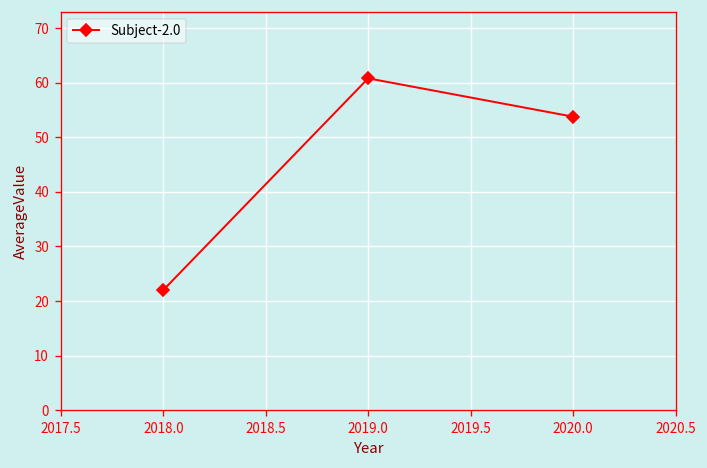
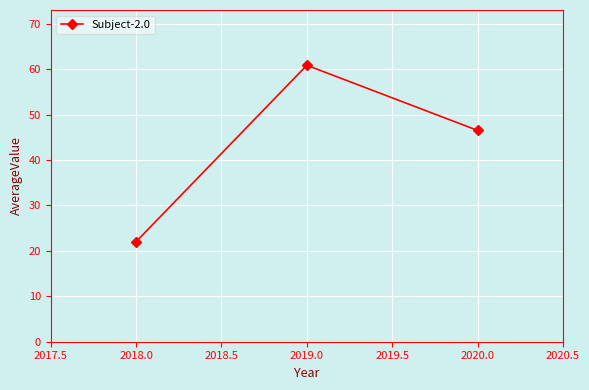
  {
    "2018.0": 22,
    "2019.0": 61,
-   "2020.0": 54
+   "2020.0": 47
  }
